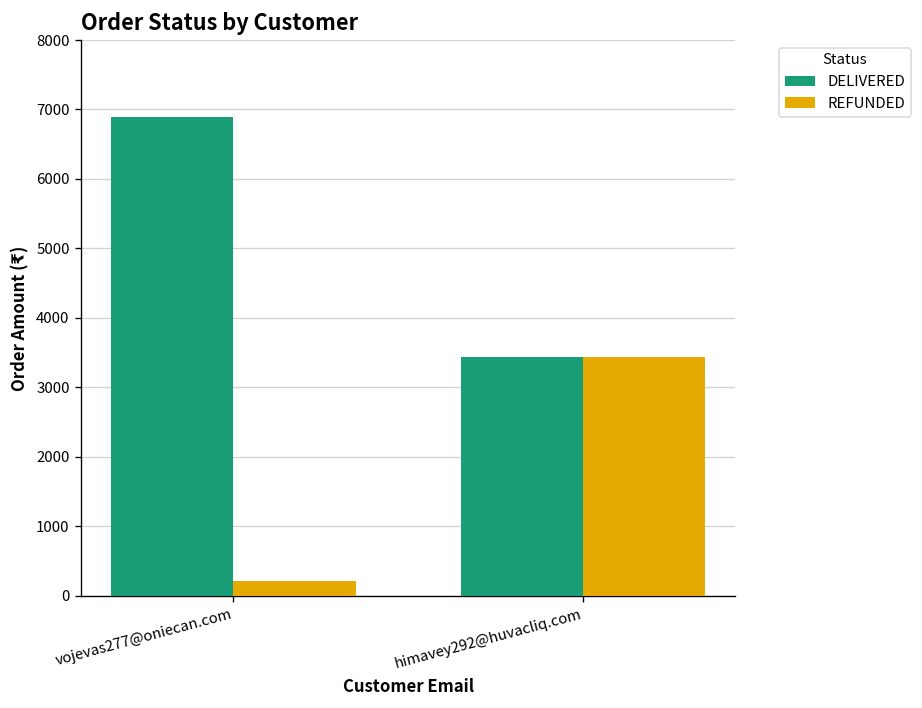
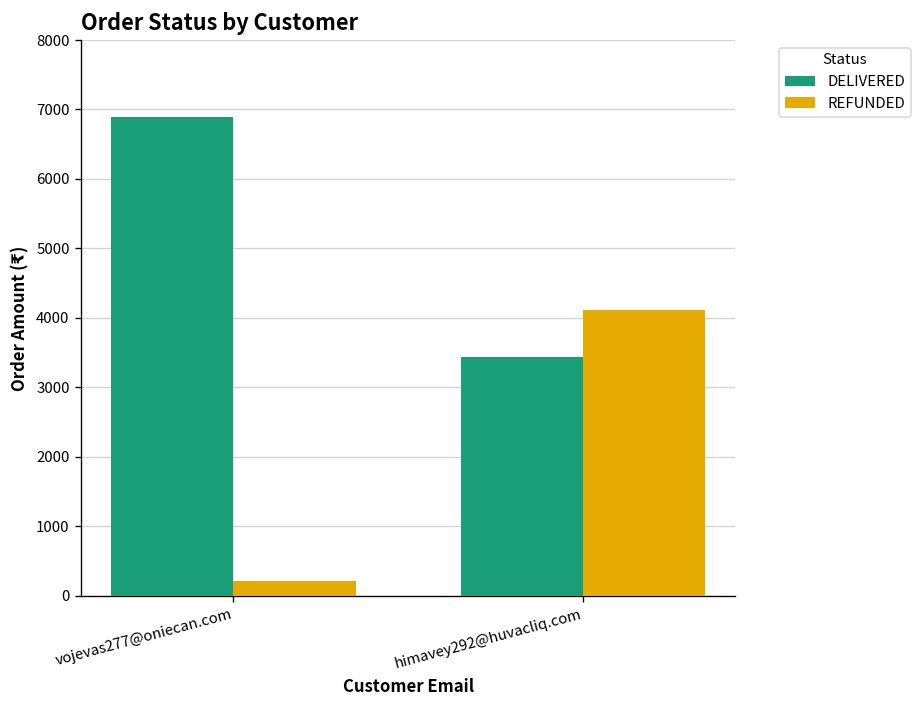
  {
    "DELIVERED": {
      "vojevas277@oniecan.com": 6900,
      "himavey292@huvacliq.com": 3400
    },
    "REFUNDED": {
      "vojevas277@oniecan.com": 200,
-     "himavey292@huvacliq.com": 3400
+     "himavey292@huvacliq.com": 4100
    }
  }
